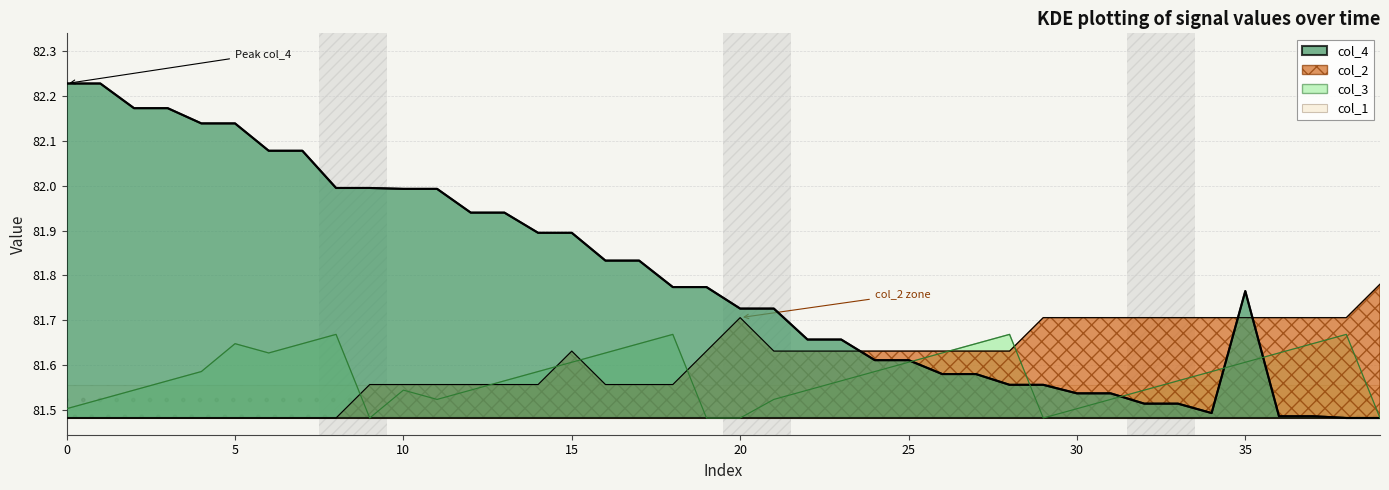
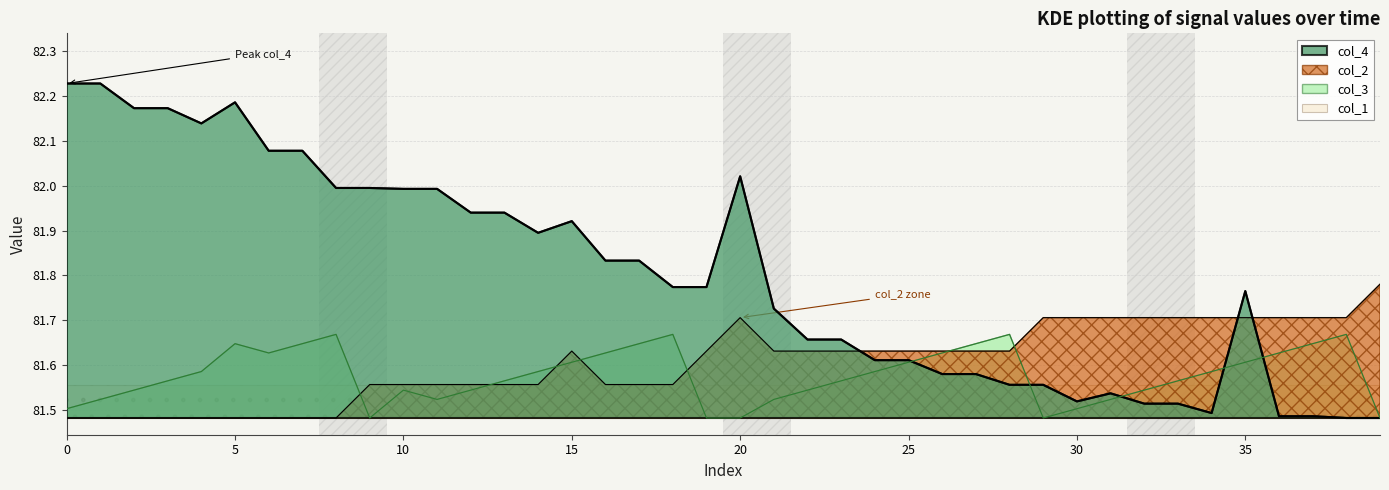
  {
    "col_4": {
      "0": 82.23,
-     "5": 82.14,
+     "5": 82.19,
      "10": 81.99,
-     "15": 81.90,
-     "20": 81.73,
-     "30": 81.54,
+     "15": 81.92,
+     "20": 82.02,
+     "30": 81.52,
      "35": 81.77
    },
    "col_2": {
      "0": 81.48,
      "5": 81.48,
      "15": 81.63,
      "20": 81.71,
      "25": 81.63,
      "30": 81.71,
      "35": 81.71
    },
    "col_3": {
      "0": 81.50,
      "5": 81.65,
      "10": 81.54,
      "15": 81.61,
      "20": 81.48,
      "30": 81.50,
      "35": 81.61
    },
    "col_1": {
      "0": 0.07,
      "5": 0.07,
      "15": 81.56,
      "20": 0.07,
      "25": 81.56,
      "30": 81.56,
      "35": 81.56
    }
  }
